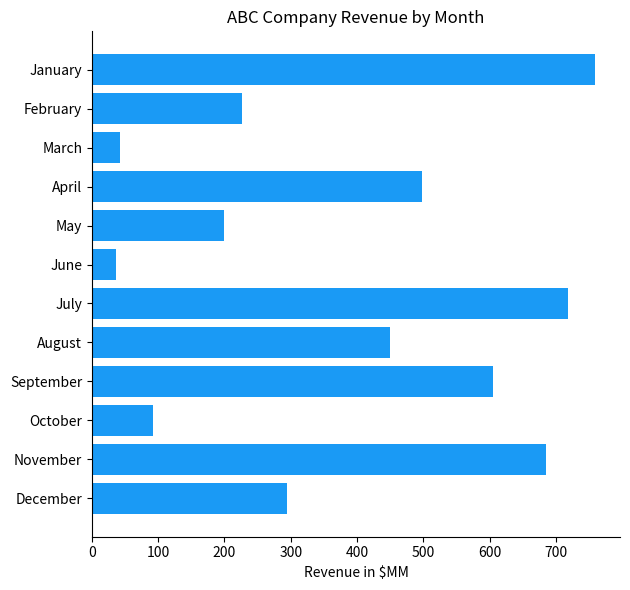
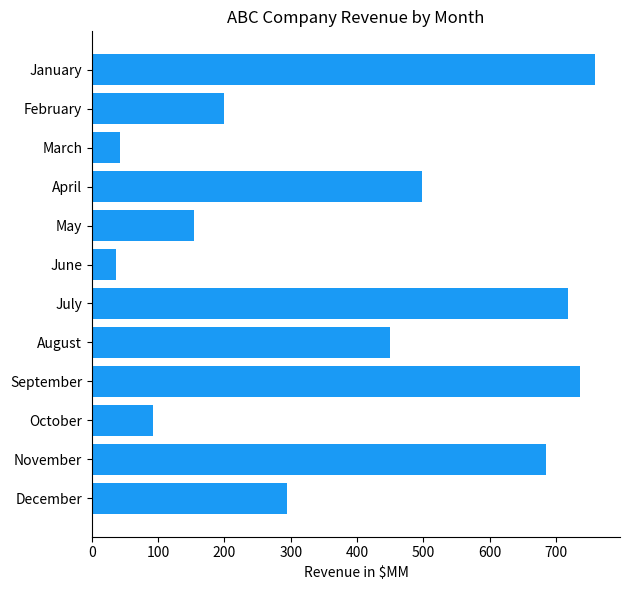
  {
    "January": 760,
-   "February": 230,
+   "February": 200,
    "March": 40,
    "April": 500,
-   "May": 200,
+   "May": 150,
    "June": 40,
    "July": 720,
    "August": 450,
-   "September": 610,
+   "September": 740,
    "October": 90,
    "November": 690,
    "December": 300
  }
